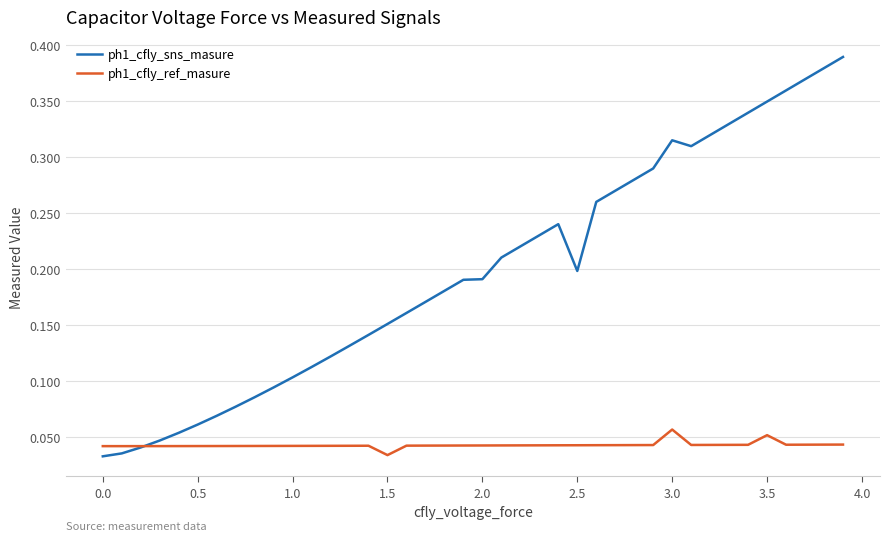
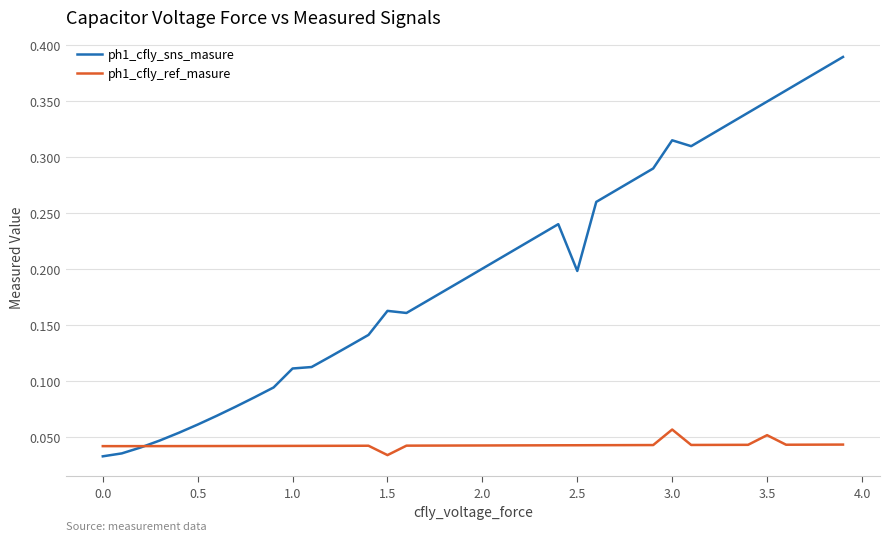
  {
    "ph1_cfly_sns_masure": {
      "0.0": 0.032,
      "0.5": 0.061,
-     "1.0": 0.103,
-     "1.5": 0.151,
-     "2.0": 0.191,
+     "1.0": 0.111,
+     "1.5": 0.163,
+     "2.0": 0.200,
      "2.5": 0.198,
      "3.0": 0.315,
      "3.5": 0.350
    },
    "ph1_cfly_ref_masure": {
      "0.0": 0.042,
      "0.5": 0.042,
      "1.0": 0.042,
      "1.5": 0.033,
      "2.0": 0.042,
      "2.5": 0.042,
      "3.0": 0.056,
      "3.5": 0.051
    }
  }
